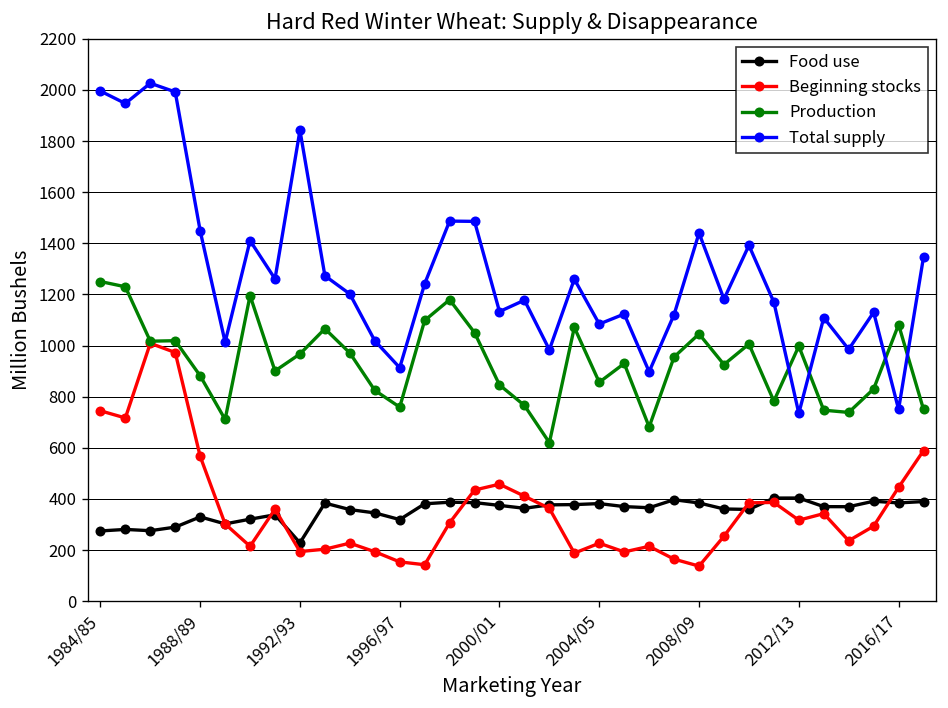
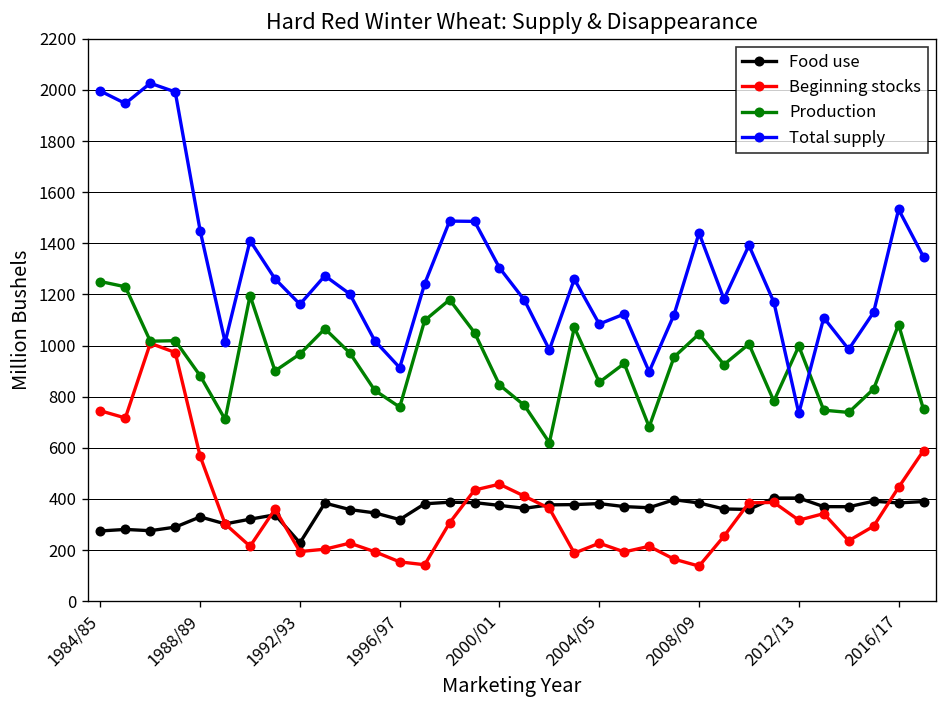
  {
    "Food use": {
      "1984/85": 280,
      "1988/89": 330,
      "1992/93": 230,
      "1996/97": 320,
      "2000/01": 370,
      "2004/05": 380,
      "2008/09": 380,
      "2012/13": 400,
      "2016/17": 380
    },
    "Beginning stocks": {
      "1984/85": 750,
      "1988/89": 570,
      "1992/93": 190,
      "1996/97": 150,
      "2000/01": 460,
      "2004/05": 230,
      "2008/09": 140,
      "2012/13": 320,
      "2016/17": 450
    },
    "Production": {
      "1984/85": 1250,
      "1988/89": 880,
      "1992/93": 970,
      "1996/97": 760,
      "2000/01": 850,
      "2004/05": 860,
      "2008/09": 1050,
      "2012/13": 1000,
      "2016/17": 1080
    },
    "Total supply": {
      "1984/85": 2000,
      "1988/89": 1450,
-     "1992/93": 1840,
+     "1992/93": 1160,
      "1996/97": 910,
-     "2000/01": 1130,
+     "2000/01": 1300,
      "2004/05": 1080,
      "2008/09": 1440,
      "2012/13": 730,
-     "2016/17": 750
+     "2016/17": 1530
    }
  }
